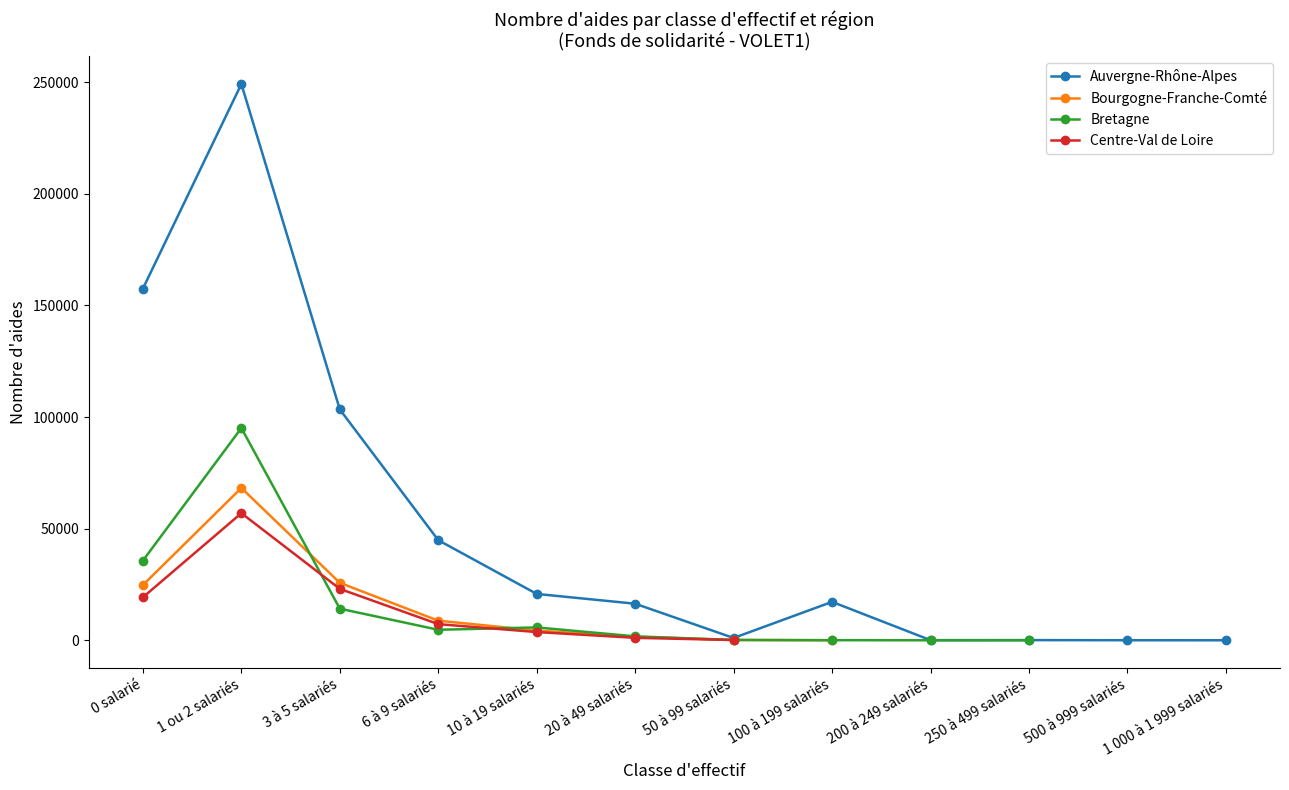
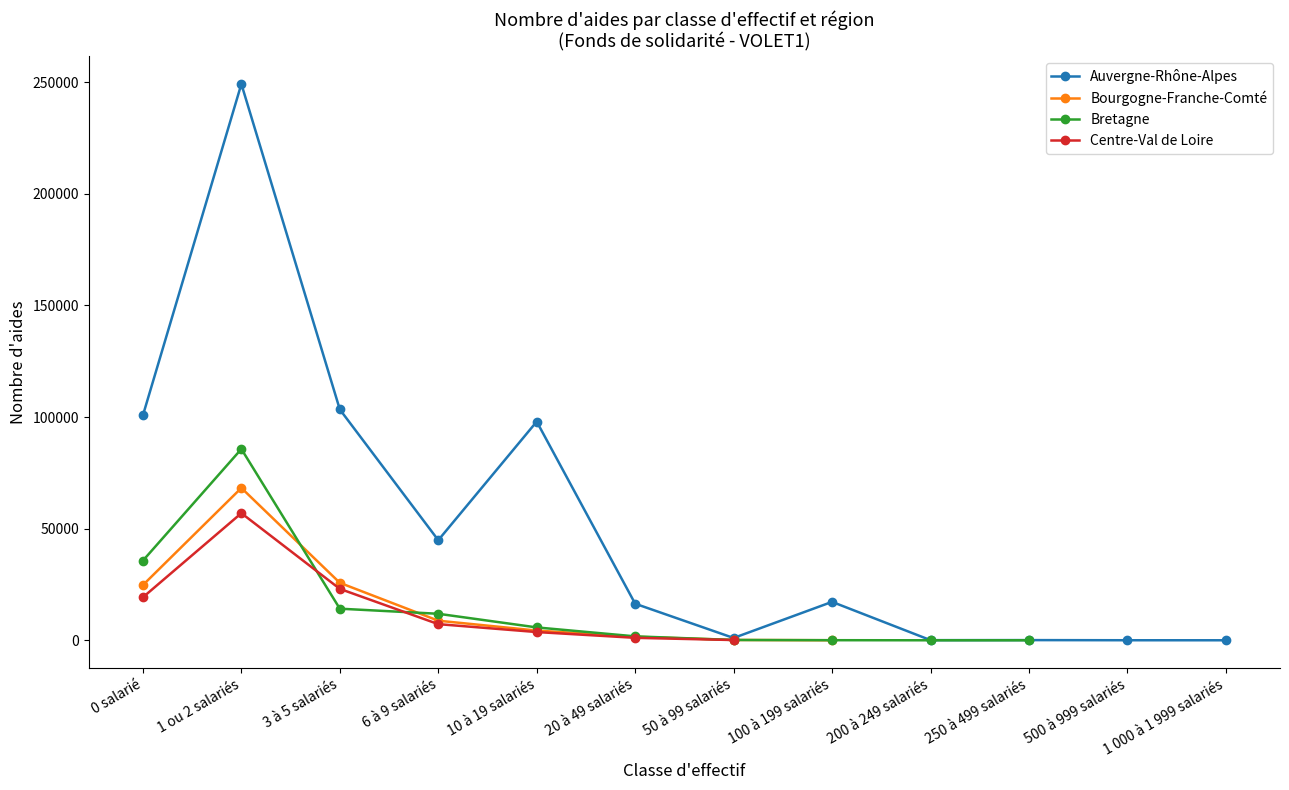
  {
    "Auvergne-Rhône-Alpes": {
-     "0 salarié": 158000,
+     "0 salarié": 101000,
      "1 ou 2 salariés": 249000,
      "3 à 5 salariés": 103000,
      "6 à 9 salariés": 45000,
-     "10 à 19 salariés": 21000,
+     "10 à 19 salariés": 98000,
      "20 à 49 salariés": 16000,
      "100 à 199 salariés": 17000,
      "500 à 999 salariés": 0,
      "1 000 à 1 999 salariés": 0
    },
    "Bourgogne-Franche-Comté": {
      "0 salarié": 25000,
      "1 ou 2 salariés": 68000,
      "3 à 5 salariés": 26000,
      "6 à 9 salariés": 9000
    },
    "Bretagne": {
      "0 salarié": 36000,
-     "1 ou 2 salariés": 95000,
+     "1 ou 2 salariés": 86000,
      "3 à 5 salariés": 14000,
-     "6 à 9 salariés": 5000,
+     "6 à 9 salariés": 12000,
      "10 à 19 salariés": 6000
    },
    "Centre-Val de Loire": {
      "0 salarié": 19000,
      "1 ou 2 salariés": 57000,
      "3 à 5 salariés": 23000,
      "6 à 9 salariés": 7000
    }
  }
